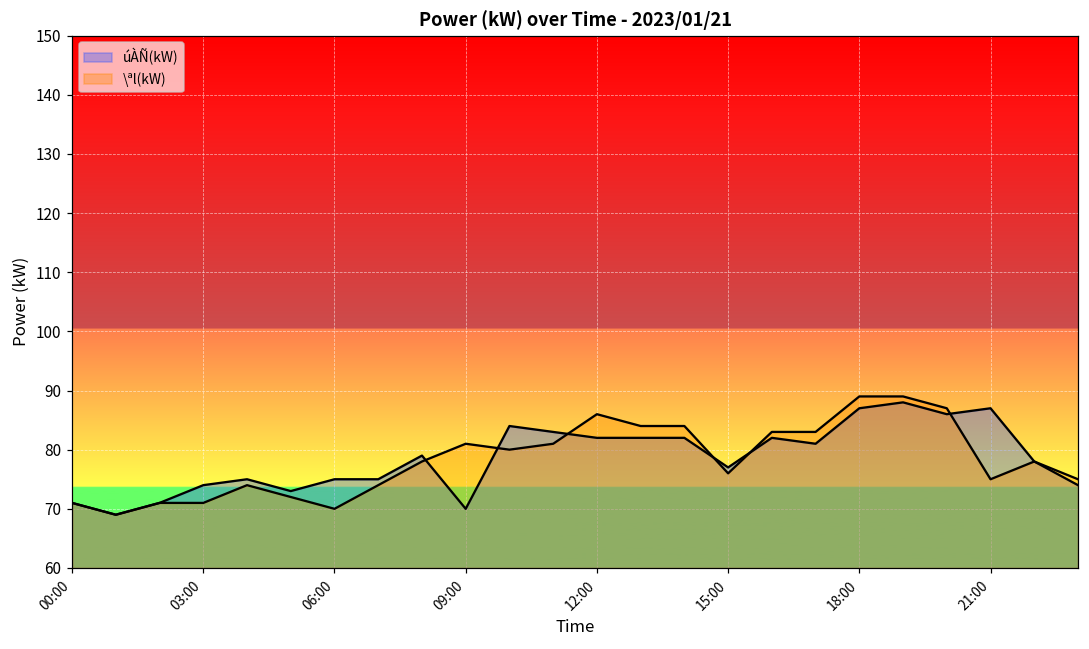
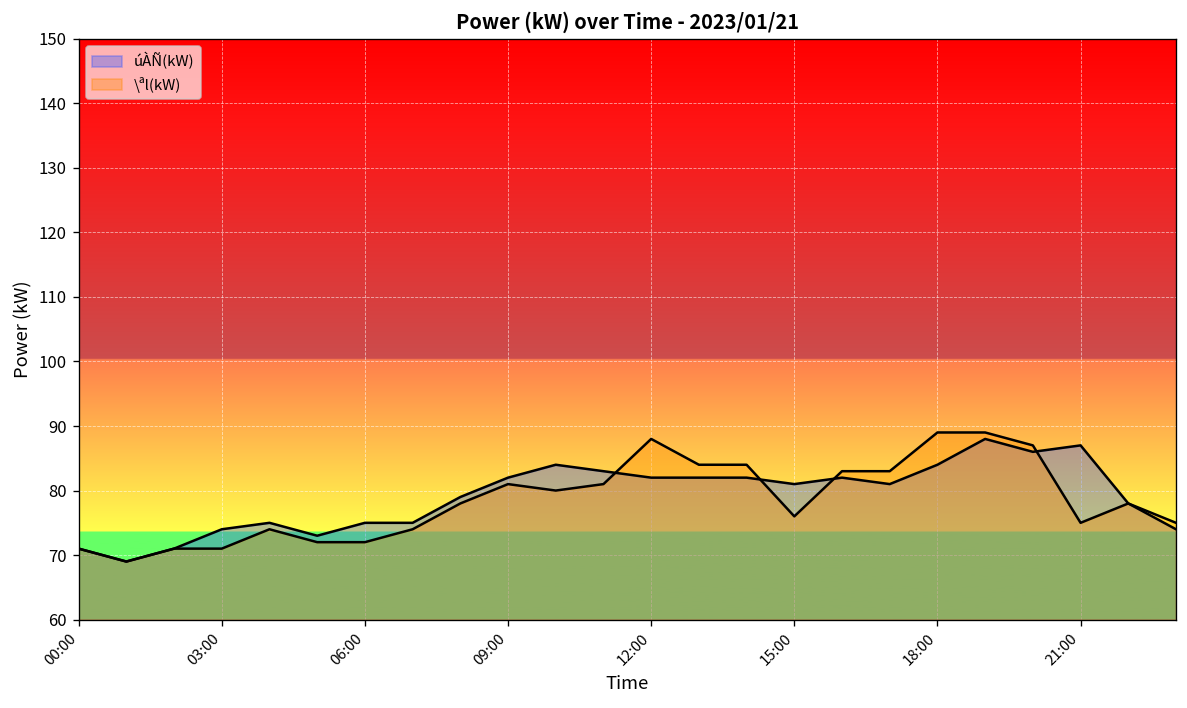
  {
    "úÀÑ(kW)": {
      "03:00": 74,
      "06:00": 75,
-     "09:00": 70,
+     "09:00": 82,
      "12:00": 82,
-     "15:00": 77,
-     "18:00": 87,
+     "15:00": 81,
+     "18:00": 84,
      "21:00": 87
    },
    "\\ªl(kW)": {
      "03:00": 71,
-     "06:00": 70,
+     "06:00": 72,
      "09:00": 81,
-     "12:00": 86,
+     "12:00": 88,
      "15:00": 76,
      "18:00": 89,
      "21:00": 75
    }
  }
